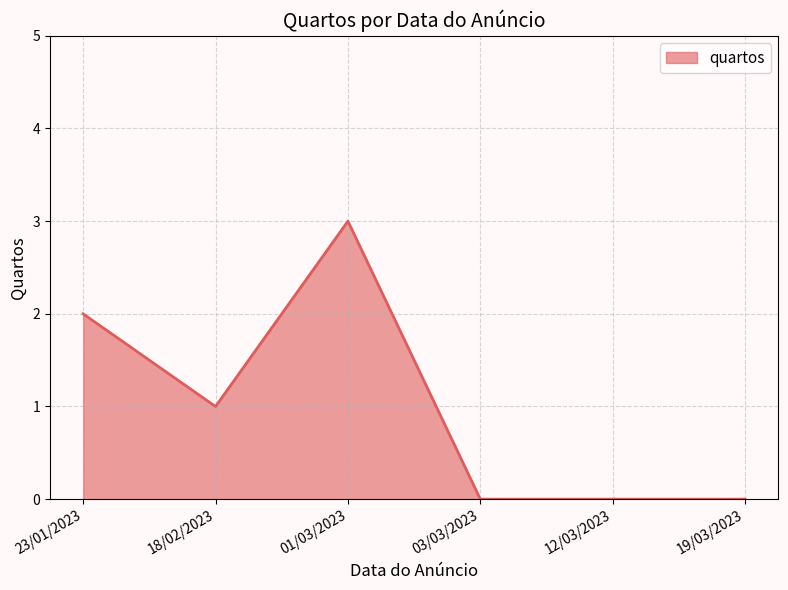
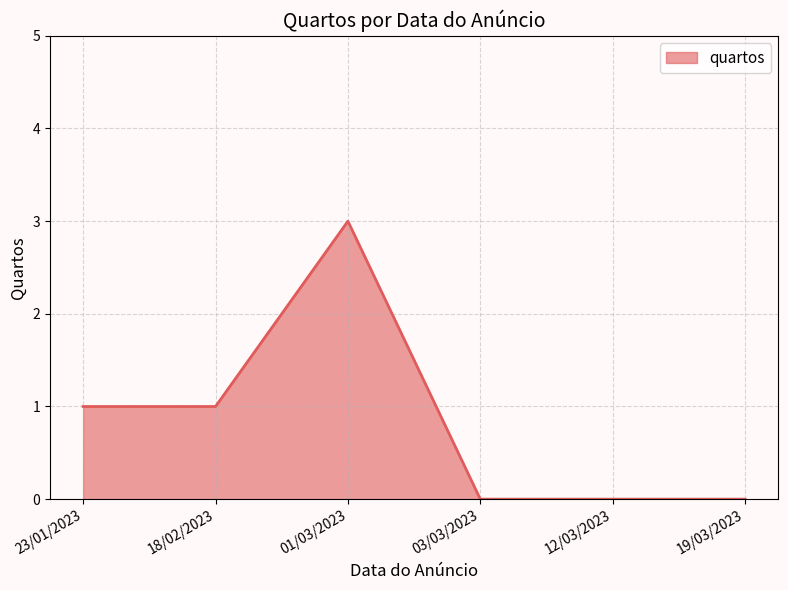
  {
-   "23/01/2023": 2,
+   "23/01/2023": 1,
    "18/02/2023": 1,
    "01/03/2023": 3,
    "03/03/2023": 0,
    "12/03/2023": 0,
    "19/03/2023": 0
  }
